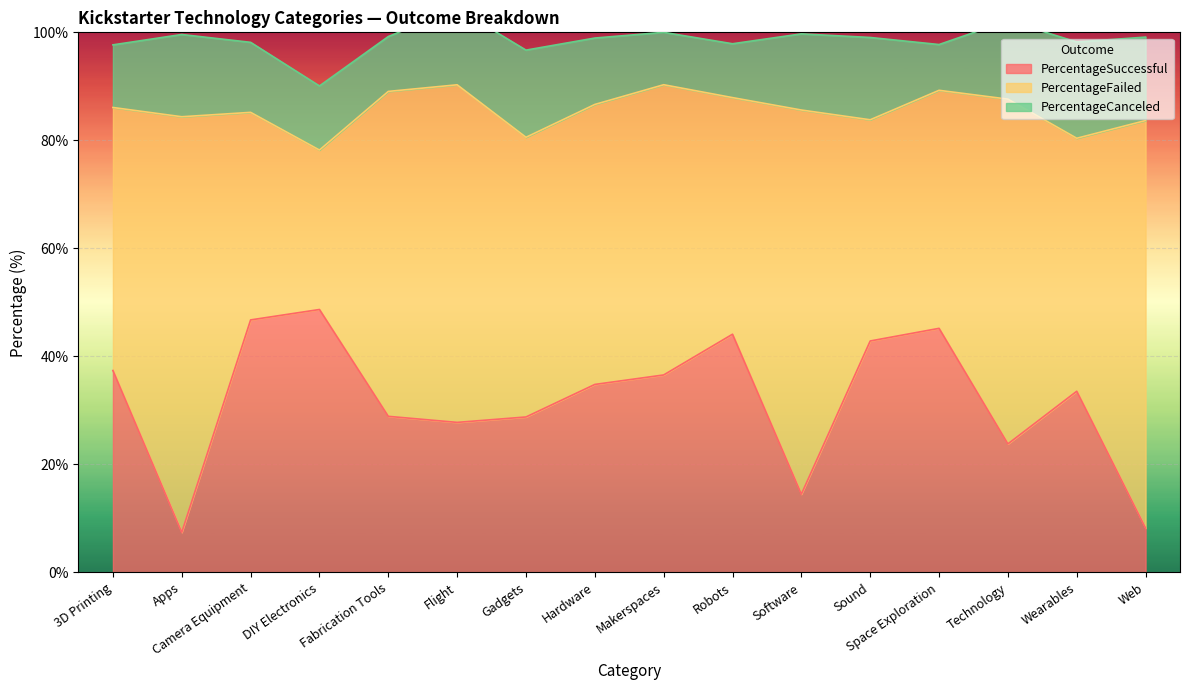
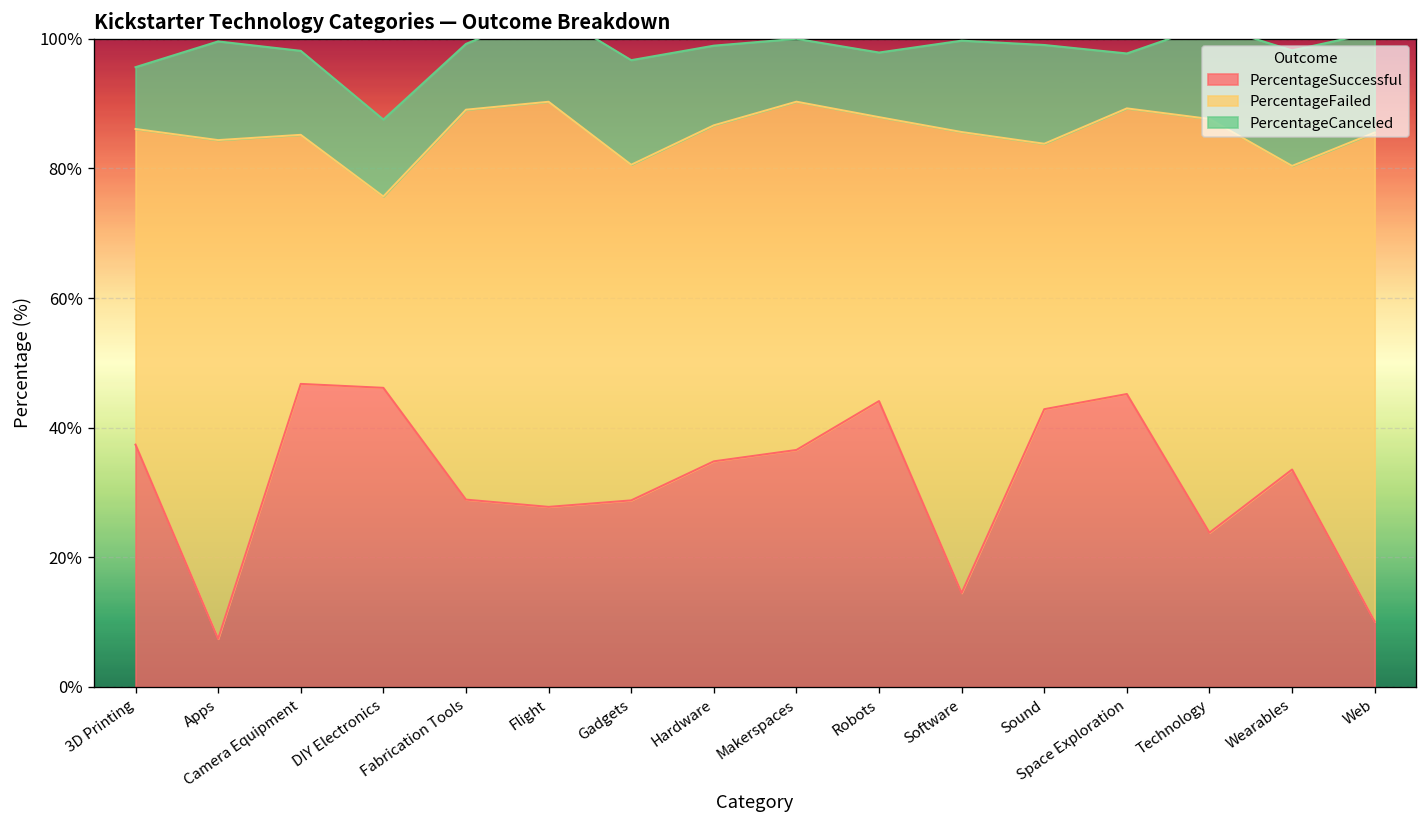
  {
    "PercentageSuccessful": {
      "3D Printing": "37%",
      "Apps": "7%",
      "Camera Equipment": "47%",
-     "DIY Electronics": "49%",
+     "DIY Electronics": "46%",
      "Fabrication Tools": "29%",
      "Flight": "28%",
      "Gadgets": "29%",
      "Hardware": "35%",
      "Makerspaces": "37%",
      "Robots": "44%",
      "Software": "14%",
      "Sound": "43%",
      "Space Exploration": "45%",
      "Technology": "24%",
      "Wearables": "34%",
-     "Web": "8%"
+     "Web": "10%"
    },
    "PercentageFailed": {
      "3D Printing": "49%",
      "Apps": "77%",
      "Camera Equipment": "38%",
      "DIY Electronics": "30%",
      "Fabrication Tools": "60%",
      "Flight": "63%",
      "Gadgets": "52%",
      "Hardware": "52%",
      "Makerspaces": "54%",
      "Robots": "44%",
      "Software": "71%",
      "Sound": "41%",
      "Space Exploration": "44%",
      "Wearables": "47%"
    },
    "PercentageCanceled": {
-     "3D Printing": "12%",
+     "3D Printing": "10%",
      "Apps": "15%",
      "Camera Equipment": "13%",
      "DIY Electronics": "12%",
      "Fabrication Tools": "10%",
      "Gadgets": "16%",
      "Hardware": "12%",
      "Makerspaces": "10%",
      "Robots": "10%",
      "Software": "14%",
      "Sound": "15%",
      "Space Exploration": "8%"
    }
  }
